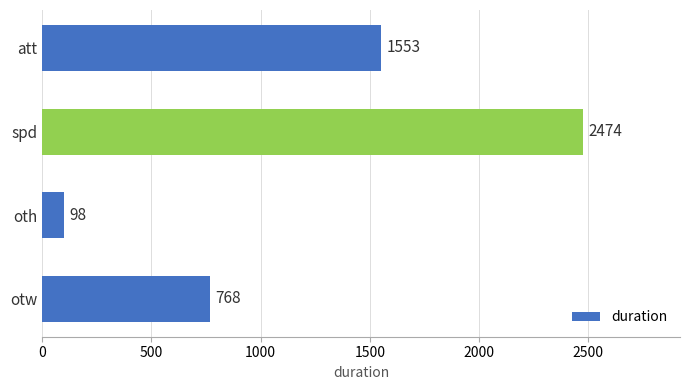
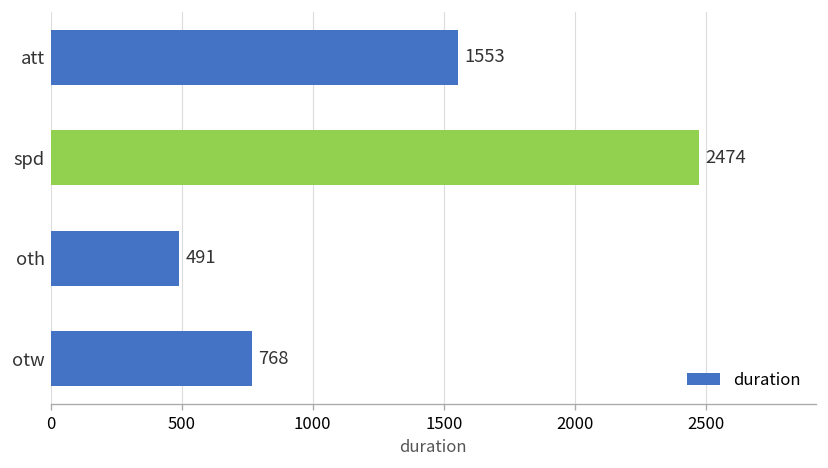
  {
    "att": 1553,
    "spd": 2474,
-   "oth": 98,
+   "oth": 491,
    "otw": 768
  }
